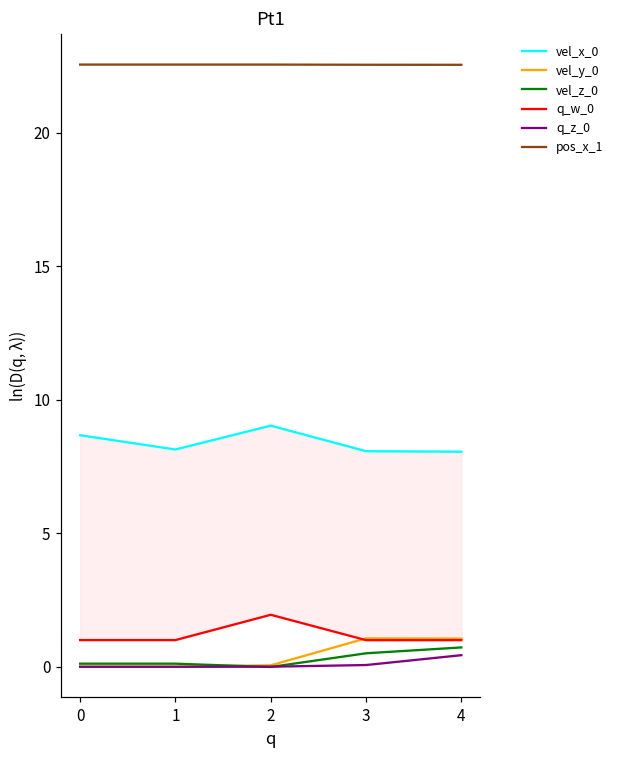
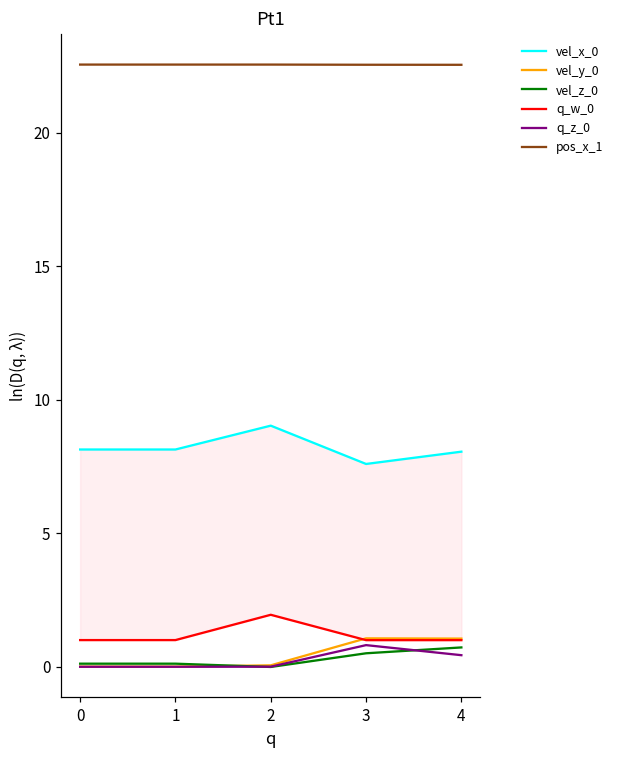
  {
    "vel_x_0": {
-     "0": 8.7,
+     "0": 8.1,
      "1": 8.1,
      "2": 9.0,
-     "3": 8.1,
+     "3": 7.6,
      "4": 8.1
    },
    "vel_z_0": {
      "0": 0.1,
      "1": 0.1,
      "3": 0.5,
      "4": 0.7
    },
    "q_w_0": {
      "0": 1.0,
      "1": 1.0,
      "2": 1.9
    },
    "q_z_0": {
-     "3": 0.1,
+     "3": 0.8,
      "4": 0.4
    },
    "pos_x_1": {
      "0": 22.6,
      "1": 22.6,
      "2": 22.6,
      "3": 22.5,
      "4": 22.5
    }
  }
